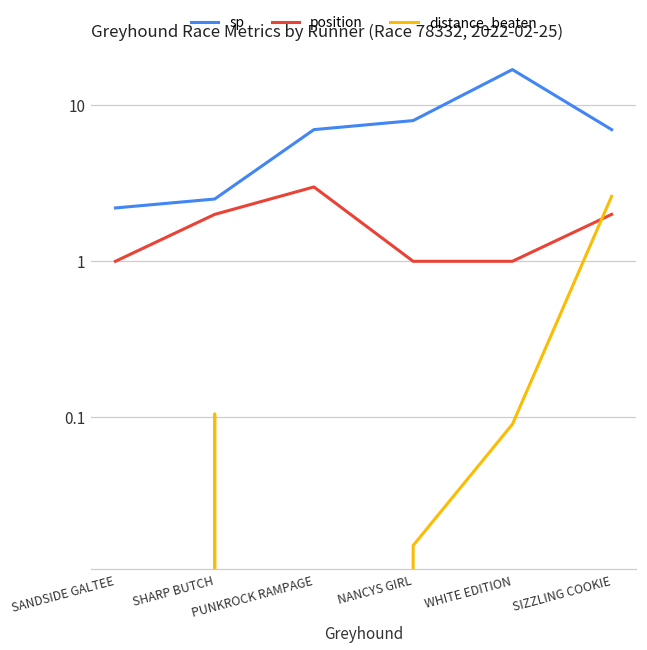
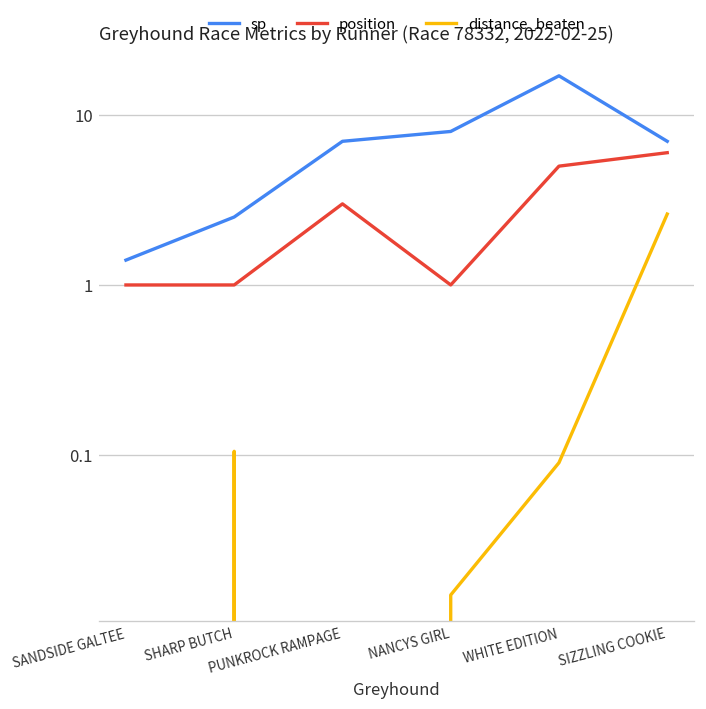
  {
    "sp": {
-     "SANDSIDE GALTEE": 2.2,
+     "SANDSIDE GALTEE": 1.4,
      "SHARP BUTCH": 2.5,
      "PUNKROCK RAMPAGE": 7,
      "NANCYS GIRL": 8,
      "WHITE EDITION": 17,
      "SIZZLING COOKIE": 7
    },
    "position": {
      "SANDSIDE GALTEE": 1,
-     "SHARP BUTCH": 2,
+     "SHARP BUTCH": 1,
      "PUNKROCK RAMPAGE": 3,
      "NANCYS GIRL": 1,
-     "WHITE EDITION": 1,
-     "SIZZLING COOKIE": 2
+     "WHITE EDITION": 5,
+     "SIZZLING COOKIE": 6
    },
    "distance_beaten": {
      "SHARP BUTCH": 0.11,
      "NANCYS GIRL": 0.015,
      "WHITE EDITION": 0.09,
      "SIZZLING COOKIE": 2.6
    }
  }
